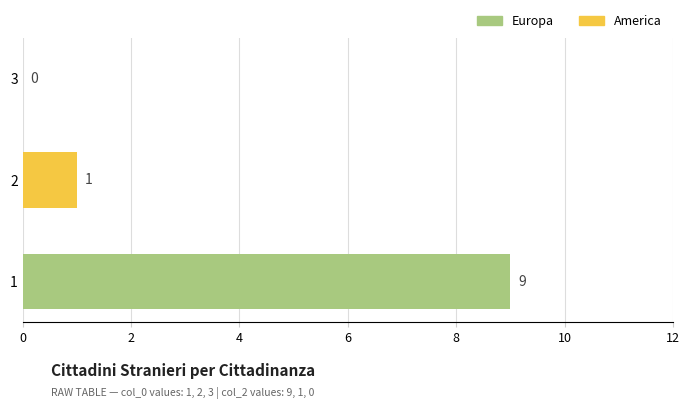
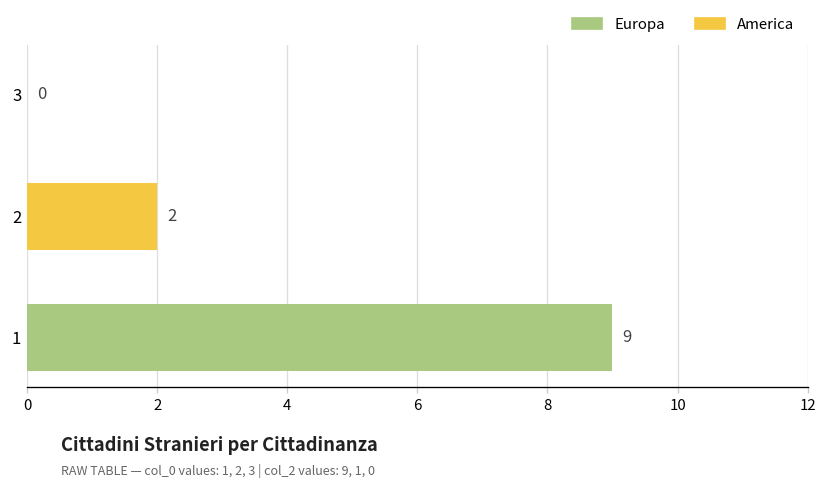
  {
    "3": 0,
-   "2": 1,
+   "2": 2,
    "1": 9
  }
